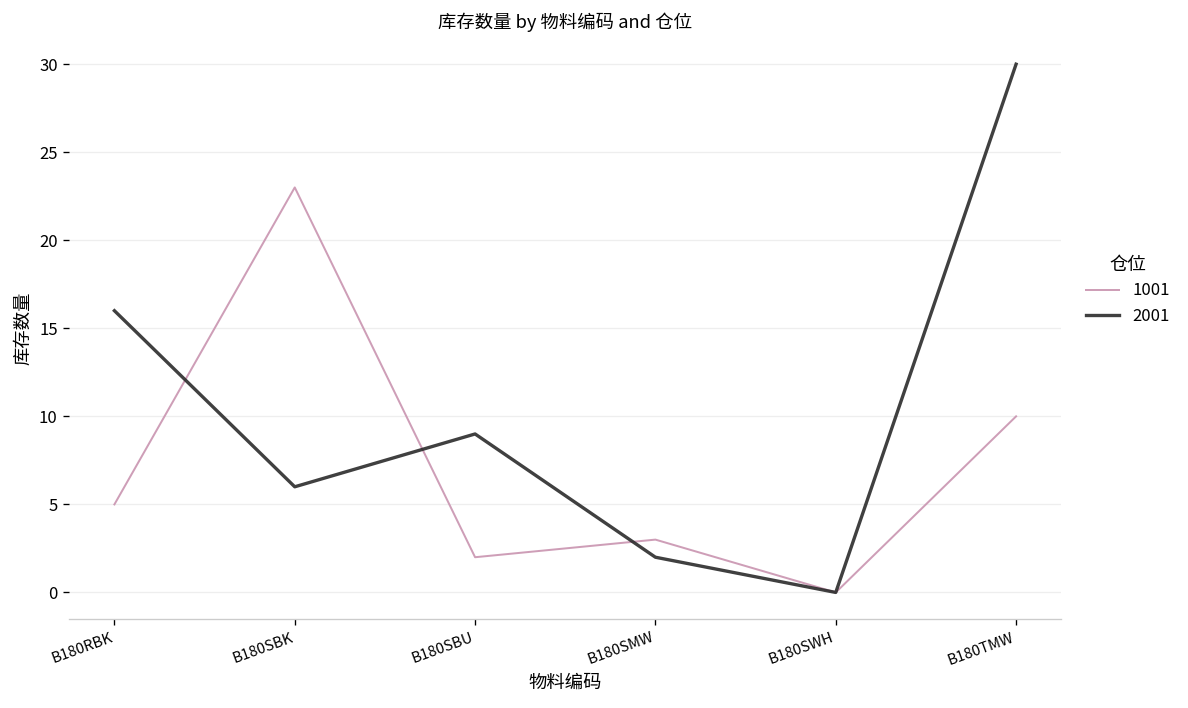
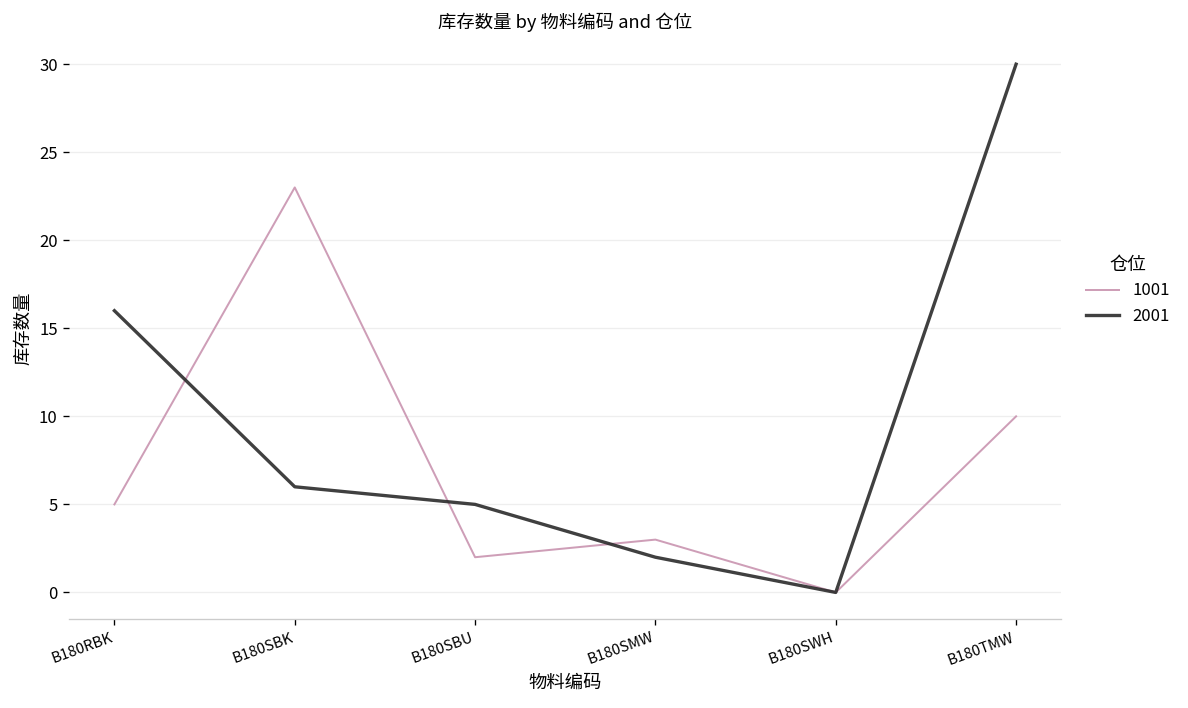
  {
    "1001": {
      "B180RBK": 5,
      "B180SBK": 23,
      "B180SBU": 2,
      "B180SMW": 3,
      "B180TMW": 10
    },
    "2001": {
      "B180RBK": 16,
      "B180SBK": 6,
-     "B180SBU": 9,
+     "B180SBU": 5,
      "B180SMW": 2,
      "B180TMW": 30
    }
  }
